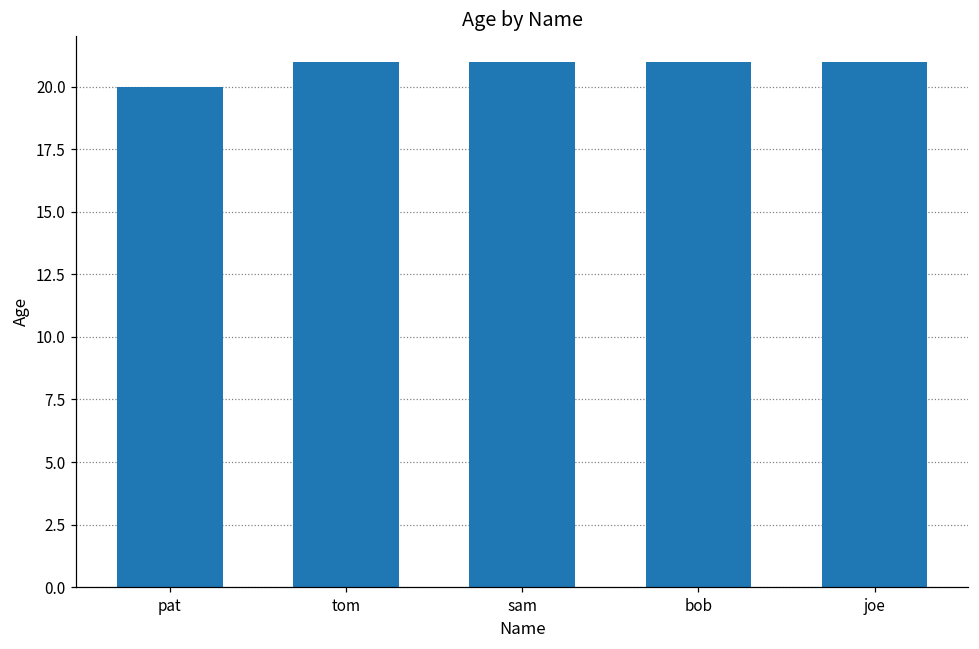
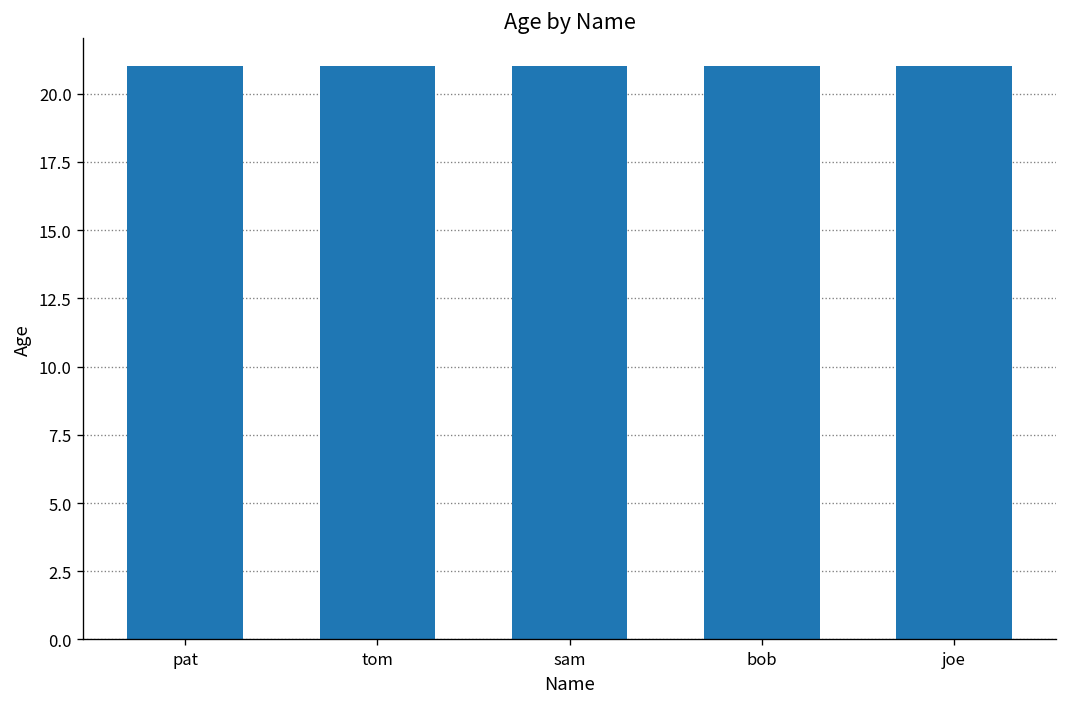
  {
-   "pat": 20,
+   "pat": 21,
    "tom": 21,
    "sam": 21,
    "bob": 21,
    "joe": 21
  }
